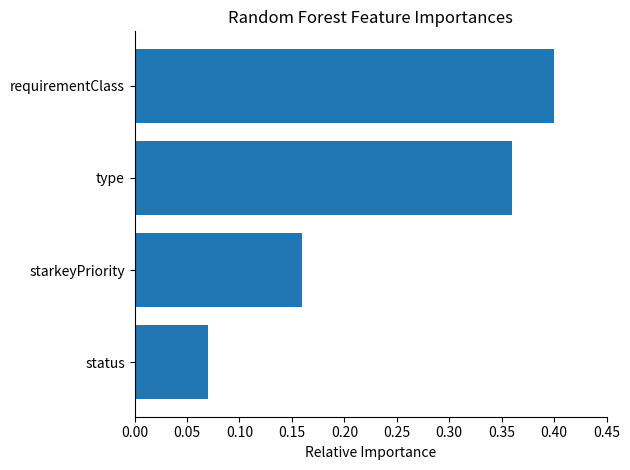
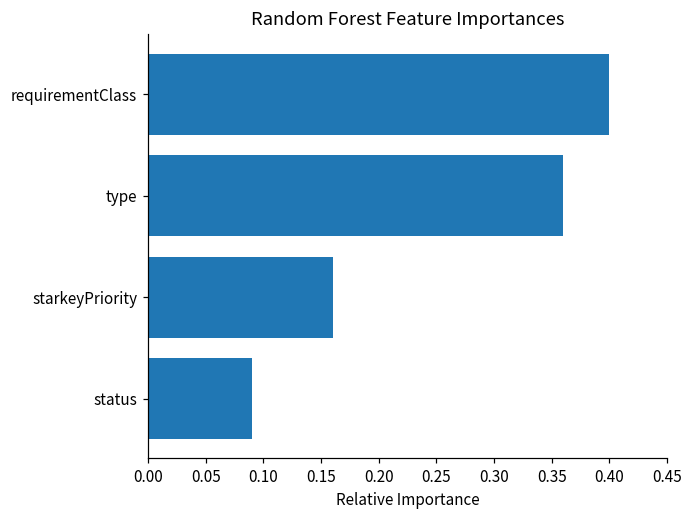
  {
    "requirementClass": 0.40,
    "type": 0.36,
    "starkeyPriority": 0.16,
-   "status": 0.07
+   "status": 0.09
  }
